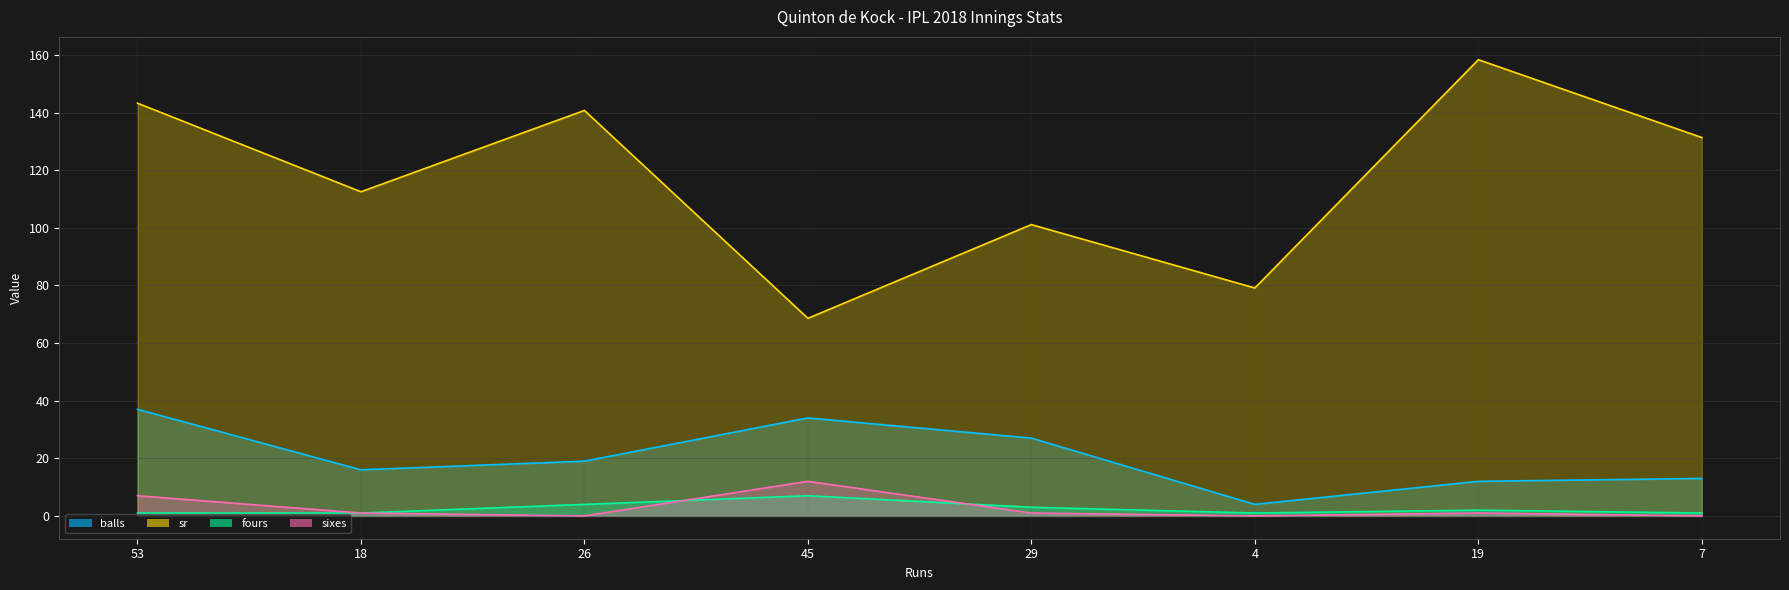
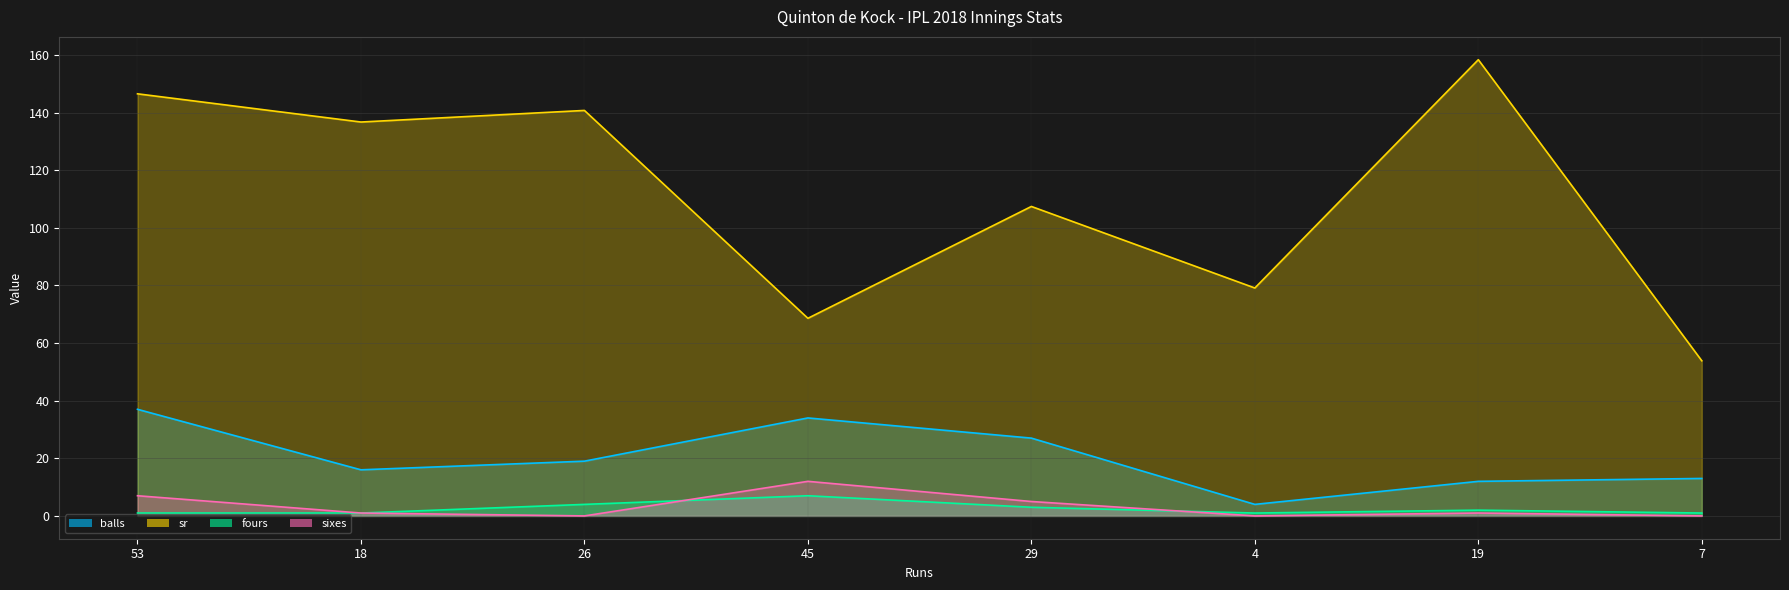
  {
    "sr": {
-     "53": 143,
-     "18": 113,
+     "53": 146,
+     "18": 137,
      "26": 141,
      "45": 69,
-     "29": 101,
+     "29": 107,
      "4": 79,
      "19": 158,
-     "7": 131
+     "7": 54
    },
    "sixes": {
      "53": 7,
      "26": 0,
      "45": 12,
-     "29": 1,
+     "29": 5,
      "4": 0,
      "19": 1,
      "7": 0
    }
  }
